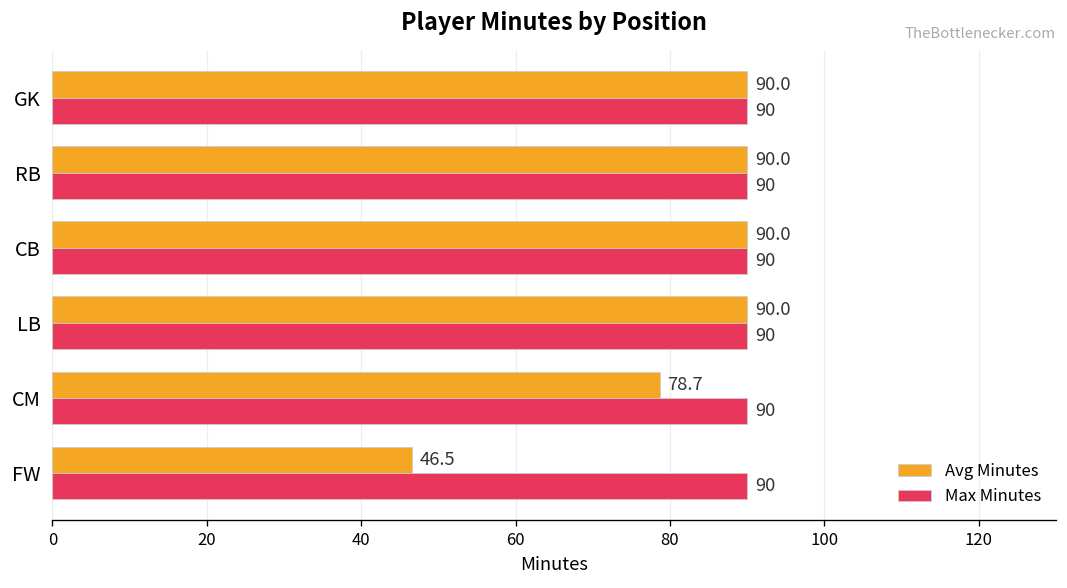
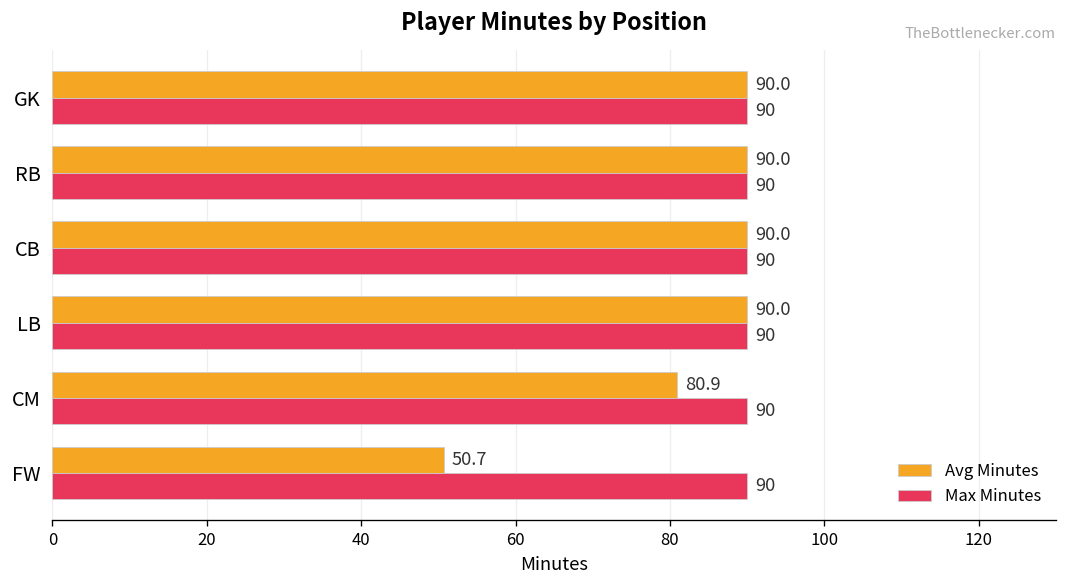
  {
    "Avg Minutes": {
      "GK": 90.0,
      "RB": 90.0,
      "CB": 90.0,
      "LB": 90.0,
-     "CM": 78.7,
-     "FW": 46.5
+     "CM": 80.9,
+     "FW": 50.7
    },
    "Max Minutes": {
      "GK": 90,
      "RB": 90,
      "CB": 90,
      "LB": 90,
      "CM": 90,
      "FW": 90
    }
  }
